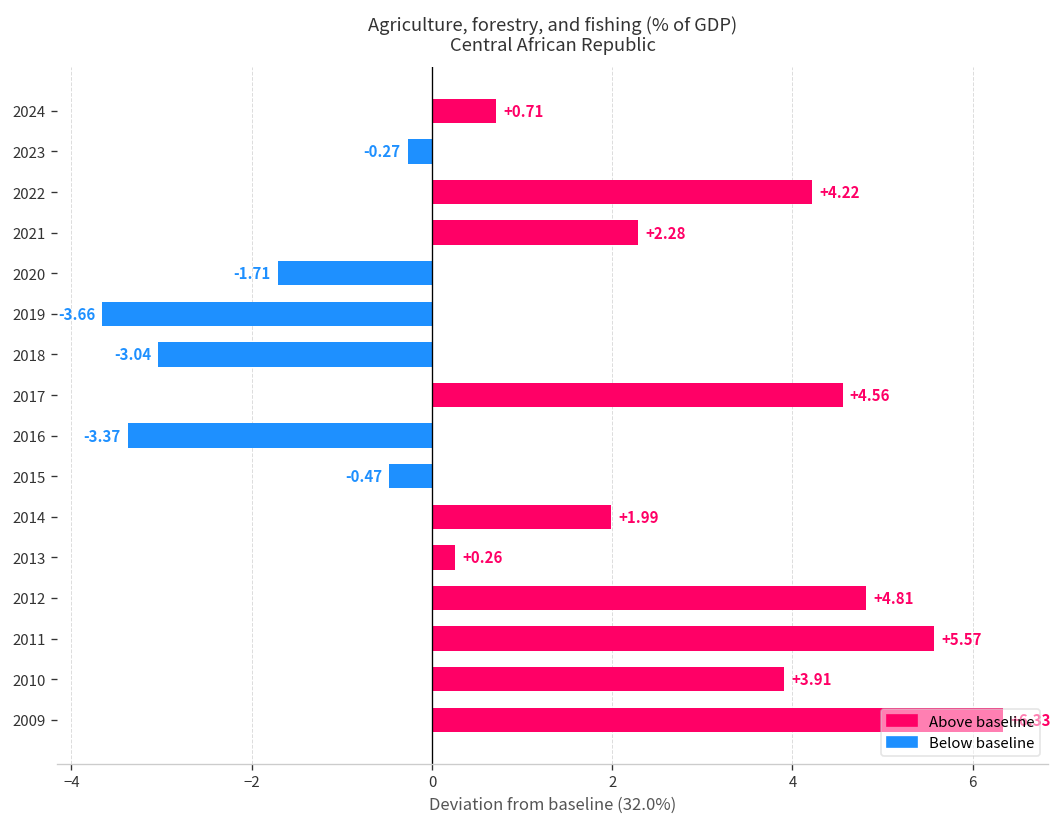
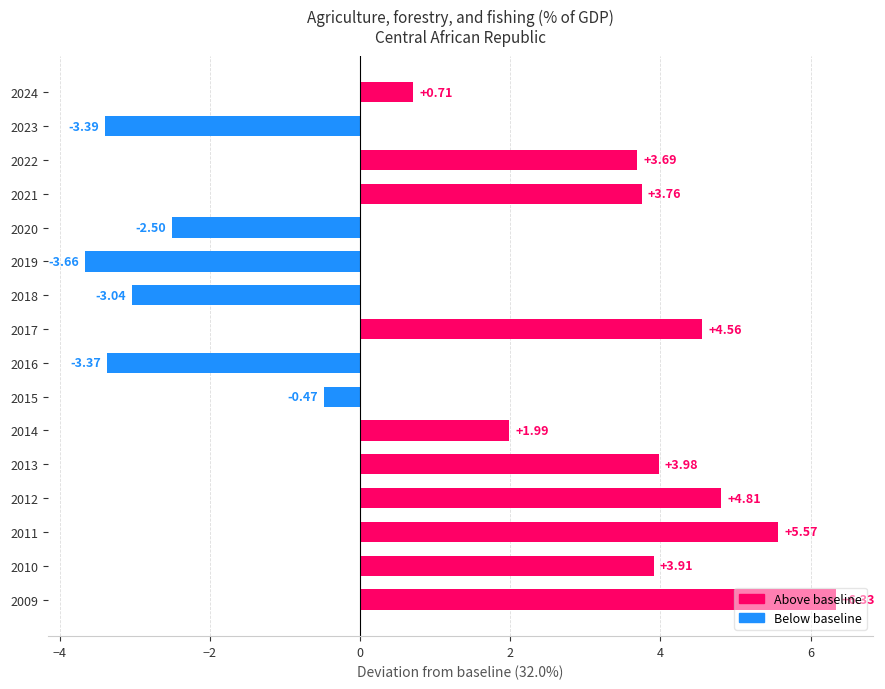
  {
    "2024": "+0.71",
-   "2023": "-0.27",
-   "2022": "+4.22",
-   "2021": "+2.28",
-   "2020": "-1.71",
+   "2023": "-3.39",
+   "2022": "+3.69",
+   "2021": "+3.76",
+   "2020": "-2.50",
    "2019": "-3.66",
    "2018": "-3.04",
    "2017": "+4.56",
    "2016": "-3.37",
    "2015": "-0.47",
    "2014": "+1.99",
-   "2013": "+0.26",
+   "2013": "+3.98",
    "2012": "+4.81",
    "2011": "+5.57",
    "2010": "+3.91"
  }
